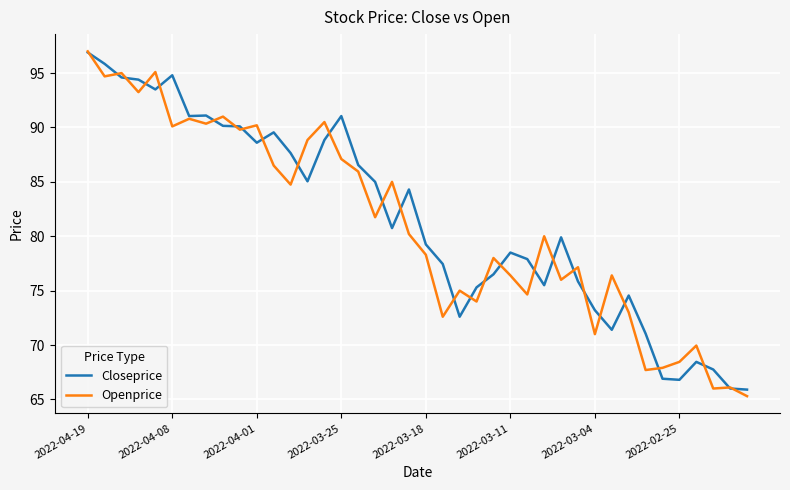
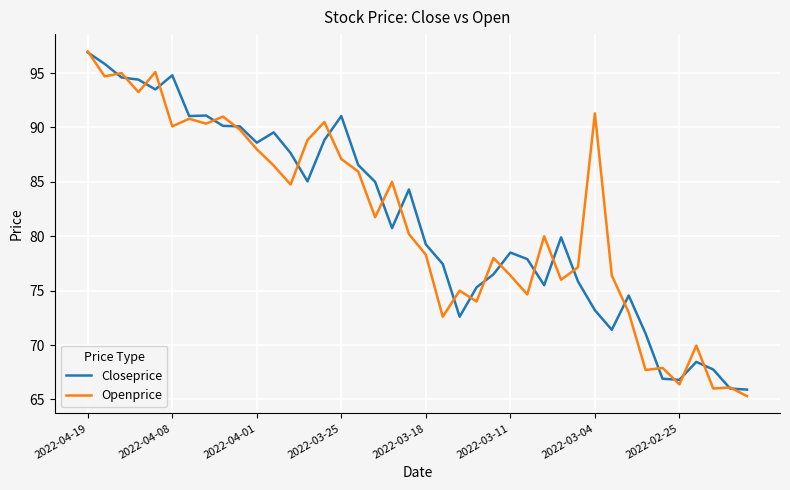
  {
    "Closeprice": {
      "2022-04-08": 94.8,
      "2022-04-01": 88.6,
      "2022-03-25": 91.1,
      "2022-03-18": 79.3,
      "2022-03-11": 78.5,
      "2022-03-04": 73.2,
      "2022-02-25": 66.8
    },
    "Openprice": {
      "2022-04-08": 90.1,
-     "2022-04-01": 90.2,
+     "2022-04-01": 88.0,
      "2022-03-25": 87.1,
      "2022-03-18": 78.3,
      "2022-03-11": 76.4,
-     "2022-03-04": 71.0,
-     "2022-02-25": 68.5
+     "2022-03-04": 91.3,
+     "2022-02-25": 66.4
    }
  }
